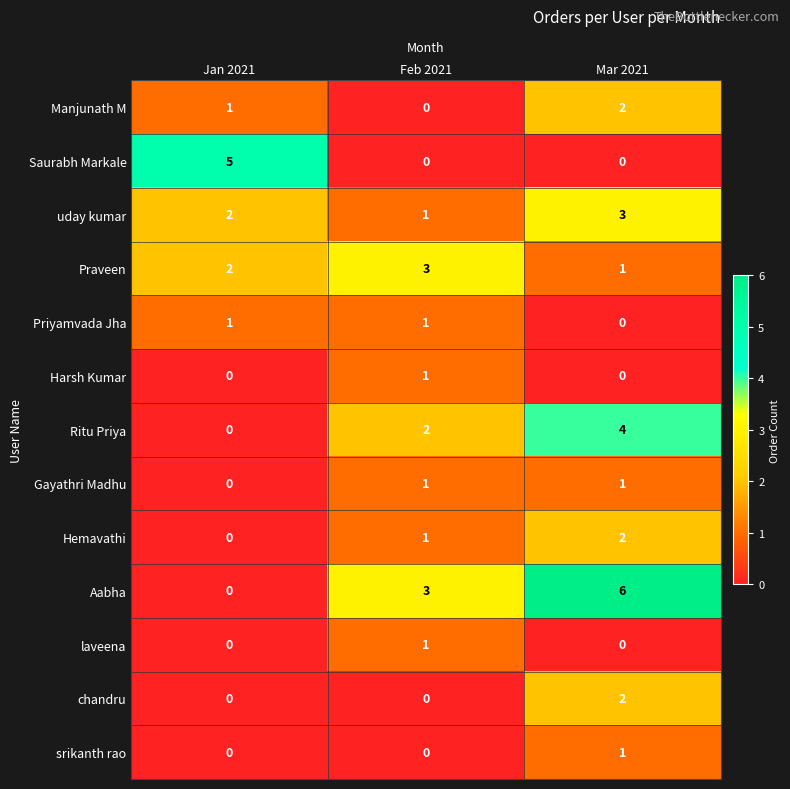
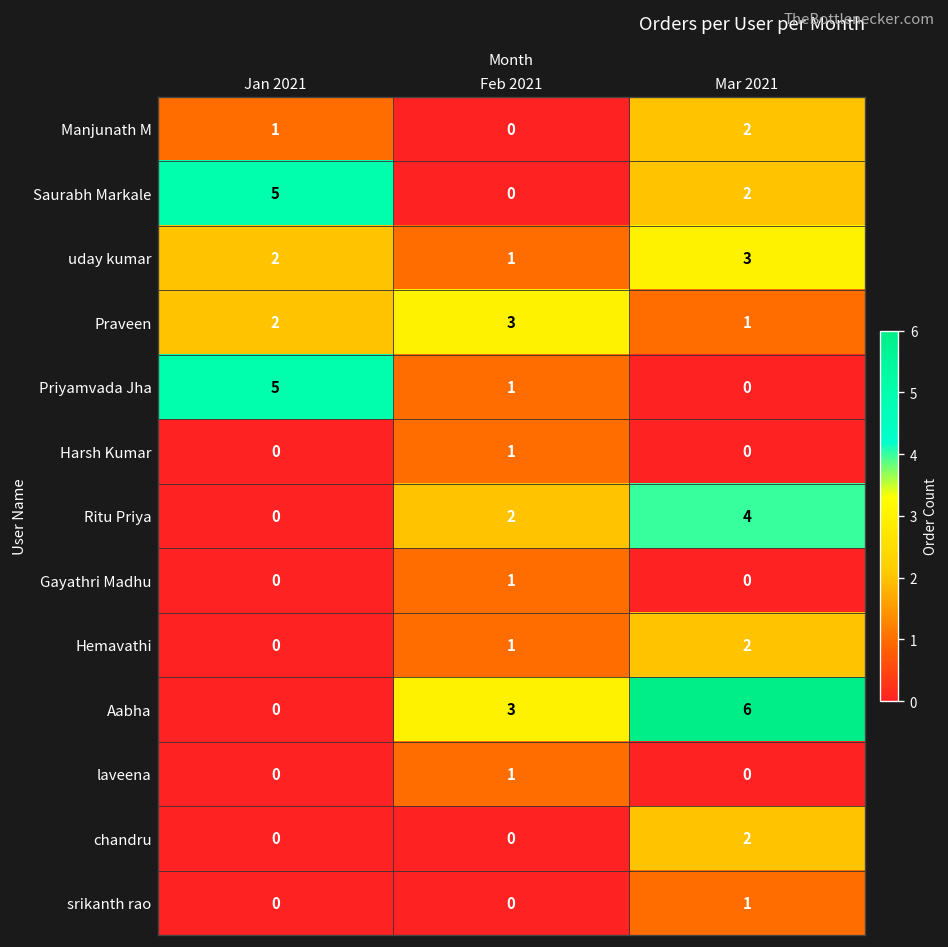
  {
    "Manjunath M": {
      "Jan 2021": 1,
      "Feb 2021": 0,
      "Mar 2021": 2
    },
    "Saurabh Markale": {
      "Jan 2021": 5,
      "Feb 2021": 0,
-     "Mar 2021": 0
+     "Mar 2021": 2
    },
    "uday kumar": {
      "Jan 2021": 2,
      "Feb 2021": 1,
      "Mar 2021": 3
    },
    "Praveen": {
      "Jan 2021": 2,
      "Feb 2021": 3,
      "Mar 2021": 1
    },
    "Priyamvada Jha": {
-     "Jan 2021": 1,
+     "Jan 2021": 5,
      "Feb 2021": 1,
      "Mar 2021": 0
    },
    "Harsh Kumar": {
      "Jan 2021": 0,
      "Feb 2021": 1,
      "Mar 2021": 0
    },
    "Ritu Priya": {
      "Jan 2021": 0,
      "Feb 2021": 2,
      "Mar 2021": 4
    },
    "Gayathri Madhu": {
      "Jan 2021": 0,
      "Feb 2021": 1,
-     "Mar 2021": 1
+     "Mar 2021": 0
    },
    "Hemavathi": {
      "Jan 2021": 0,
      "Feb 2021": 1,
      "Mar 2021": 2
    },
    "Aabha": {
      "Jan 2021": 0,
      "Feb 2021": 3,
      "Mar 2021": 6
    },
    "laveena": {
      "Jan 2021": 0,
      "Feb 2021": 1,
      "Mar 2021": 0
    },
    "chandru": {
      "Jan 2021": 0,
      "Feb 2021": 0,
      "Mar 2021": 2
    },
    "srikanth rao": {
      "Jan 2021": 0,
      "Feb 2021": 0,
      "Mar 2021": 1
    }
  }
